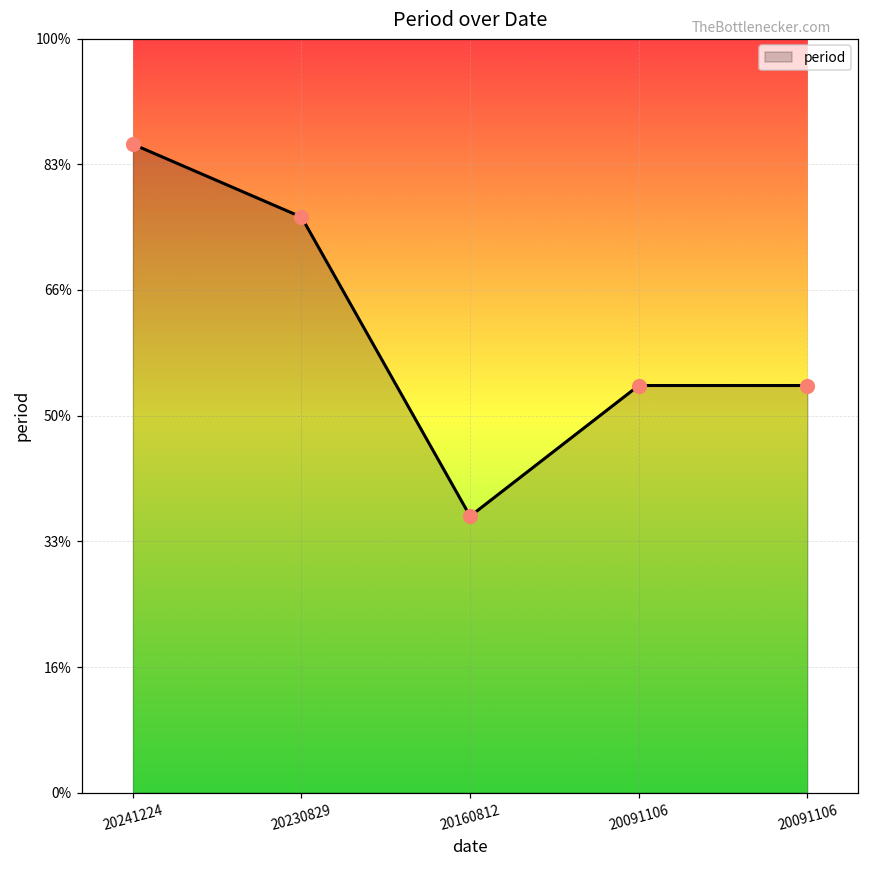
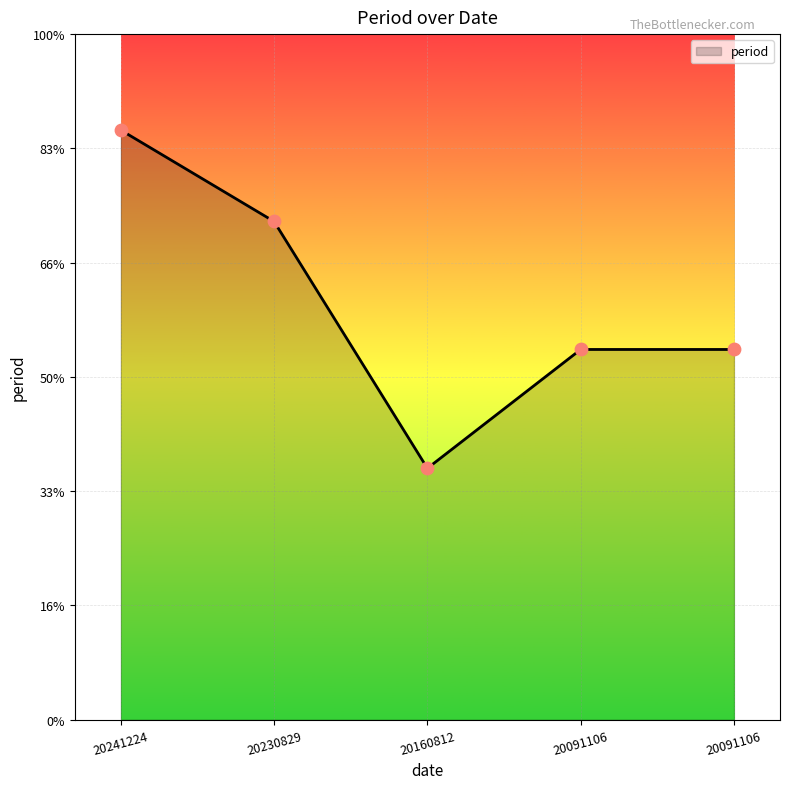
  {
    "20241224": "86%",
-   "20230829": "76%",
+   "20230829": "73%",
    "20160812": "37%"
  }
